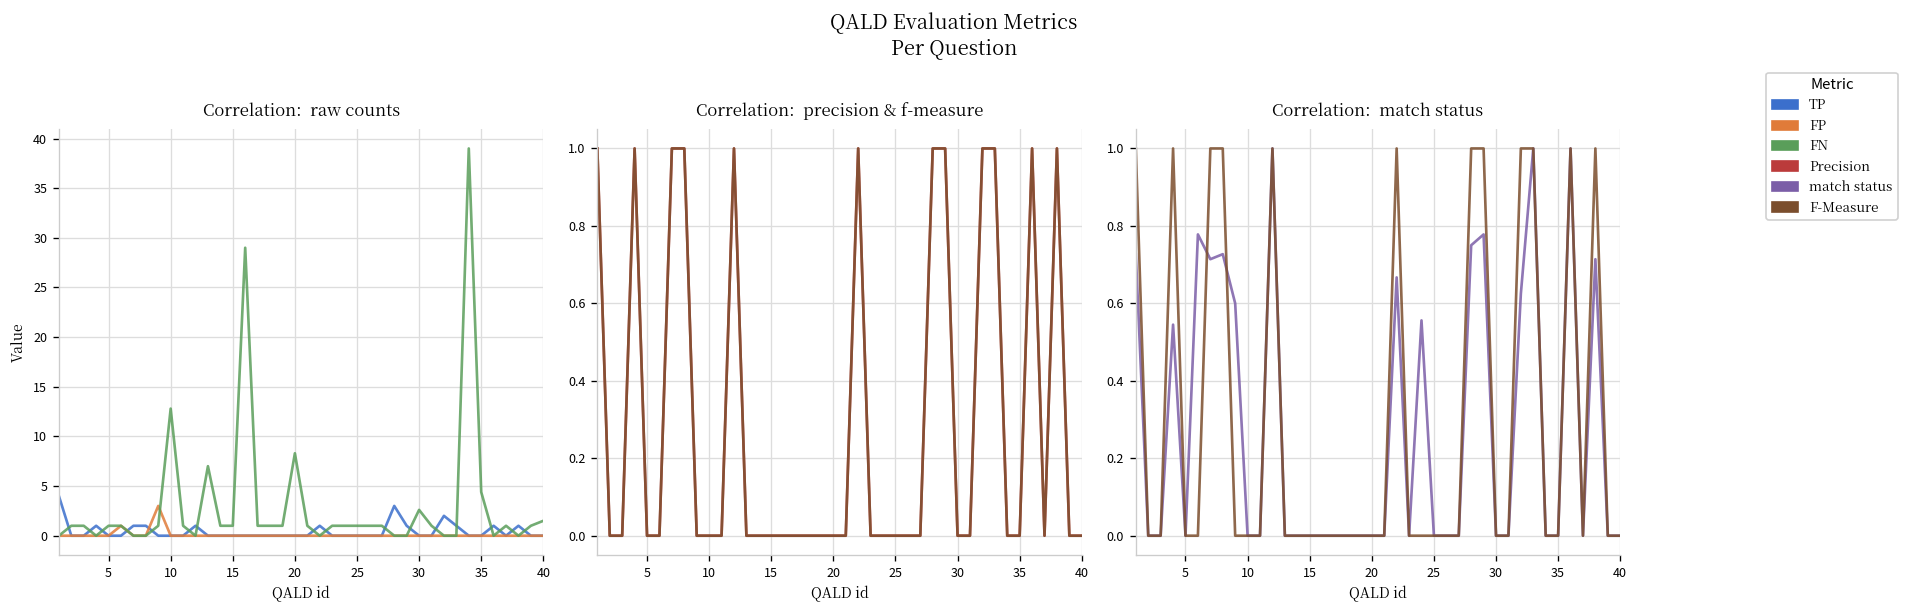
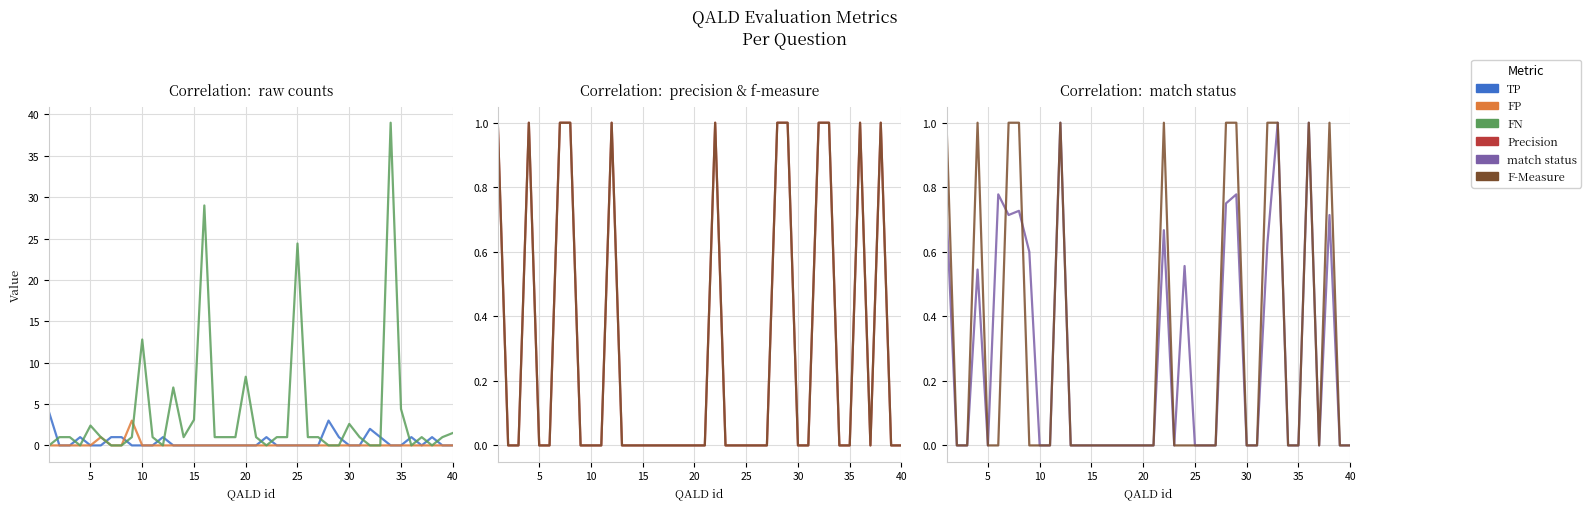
  {
    "Correlation: raw counts": {
      "FN": {
-       "5": 1,
+       "5": 2,
        "10": 13,
-       "15": 1,
+       "15": 3,
        "20": 8,
-       "25": 1,
+       "25": 24,
        "30": 3,
        "35": 4,
        "40": 2
      }
    },
    "Correlation: precision & f-measure": {
      "5": 0.00,
      "10": 0.00,
      "15": 0.00,
      "20": 0.00,
      "25": 0.00,
      "30": 0.00,
      "35": 0.00,
      "40": 0.00
    }
  }
